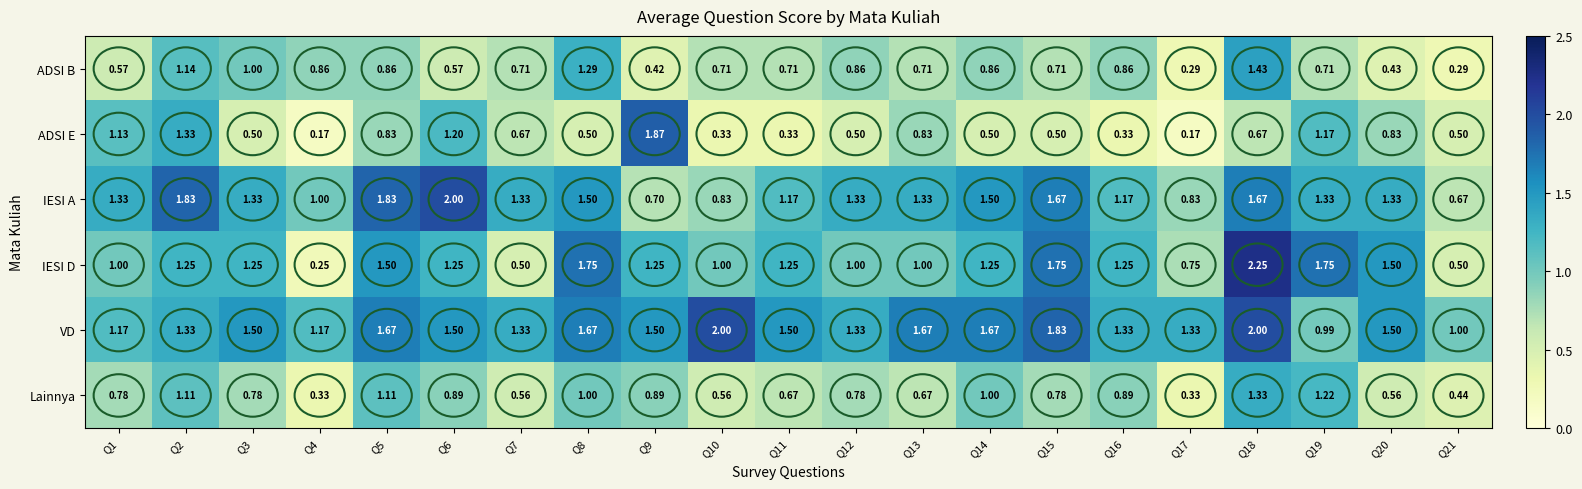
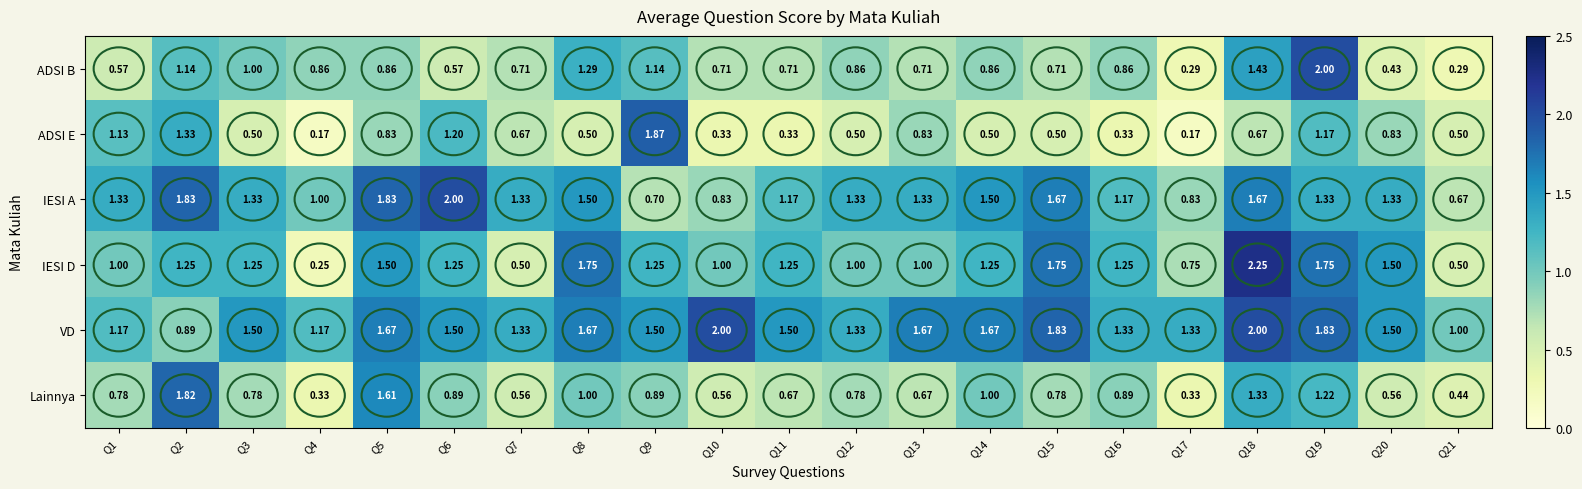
  {
    "ADSI B": {
      "Q1": 0.57,
      "Q2": 1.14,
      "Q3": 1.00,
      "Q4": 0.86,
      "Q5": 0.86,
      "Q6": 0.57,
      "Q7": 0.71,
      "Q8": 1.29,
-     "Q9": 0.42,
+     "Q9": 1.14,
      "Q10": 0.71,
      "Q11": 0.71,
      "Q12": 0.86,
      "Q13": 0.71,
      "Q14": 0.86,
      "Q15": 0.71,
      "Q16": 0.86,
      "Q17": 0.29,
      "Q18": 1.43,
-     "Q19": 0.71,
+     "Q19": 2.00,
      "Q20": 0.43,
      "Q21": 0.29
    },
    "ADSI E": {
      "Q1": 1.13,
      "Q2": 1.33,
      "Q3": 0.50,
      "Q4": 0.17,
      "Q5": 0.83,
      "Q6": 1.20,
      "Q7": 0.67,
      "Q8": 0.50,
      "Q9": 1.87,
      "Q10": 0.33,
      "Q11": 0.33,
      "Q12": 0.50,
      "Q13": 0.83,
      "Q14": 0.50,
      "Q15": 0.50,
      "Q16": 0.33,
      "Q17": 0.17,
      "Q18": 0.67,
      "Q19": 1.17,
      "Q20": 0.83,
      "Q21": 0.50
    },
    "IESI A": {
      "Q1": 1.33,
      "Q2": 1.83,
      "Q3": 1.33,
      "Q4": 1.00,
      "Q5": 1.83,
      "Q6": 2.00,
      "Q7": 1.33,
      "Q8": 1.50,
      "Q9": 0.70,
      "Q10": 0.83,
      "Q11": 1.17,
      "Q12": 1.33,
      "Q13": 1.33,
      "Q14": 1.50,
      "Q15": 1.67,
      "Q16": 1.17,
      "Q17": 0.83,
      "Q18": 1.67,
      "Q19": 1.33,
      "Q20": 1.33,
      "Q21": 0.67
    },
    "IESI D": {
      "Q1": 1.00,
      "Q2": 1.25,
      "Q3": 1.25,
      "Q4": 0.25,
      "Q5": 1.50,
      "Q6": 1.25,
      "Q7": 0.50,
      "Q8": 1.75,
      "Q9": 1.25,
      "Q10": 1.00,
      "Q11": 1.25,
      "Q12": 1.00,
      "Q13": 1.00,
      "Q14": 1.25,
      "Q15": 1.75,
      "Q16": 1.25,
      "Q17": 0.75,
      "Q18": 2.25,
      "Q19": 1.75,
      "Q20": 1.50,
      "Q21": 0.50
    },
    "VD": {
      "Q1": 1.17,
-     "Q2": 1.33,
+     "Q2": 0.89,
      "Q3": 1.50,
      "Q4": 1.17,
      "Q5": 1.67,
      "Q6": 1.50,
      "Q7": 1.33,
      "Q8": 1.67,
      "Q9": 1.50,
      "Q10": 2.00,
      "Q11": 1.50,
      "Q12": 1.33,
      "Q13": 1.67,
      "Q14": 1.67,
      "Q15": 1.83,
      "Q16": 1.33,
      "Q17": 1.33,
      "Q18": 2.00,
-     "Q19": 0.99,
+     "Q19": 1.83,
      "Q20": 1.50,
      "Q21": 1.00
    },
    "Lainnya": {
      "Q1": 0.78,
-     "Q2": 1.11,
+     "Q2": 1.82,
      "Q3": 0.78,
      "Q4": 0.33,
-     "Q5": 1.11,
+     "Q5": 1.61,
      "Q6": 0.89,
      "Q7": 0.56,
      "Q8": 1.00,
      "Q9": 0.89,
      "Q10": 0.56,
      "Q11": 0.67,
      "Q12": 0.78,
      "Q13": 0.67,
      "Q14": 1.00,
      "Q15": 0.78,
      "Q16": 0.89,
      "Q17": 0.33,
      "Q18": 1.33,
      "Q19": 1.22,
      "Q20": 0.56,
      "Q21": 0.44
    }
  }
